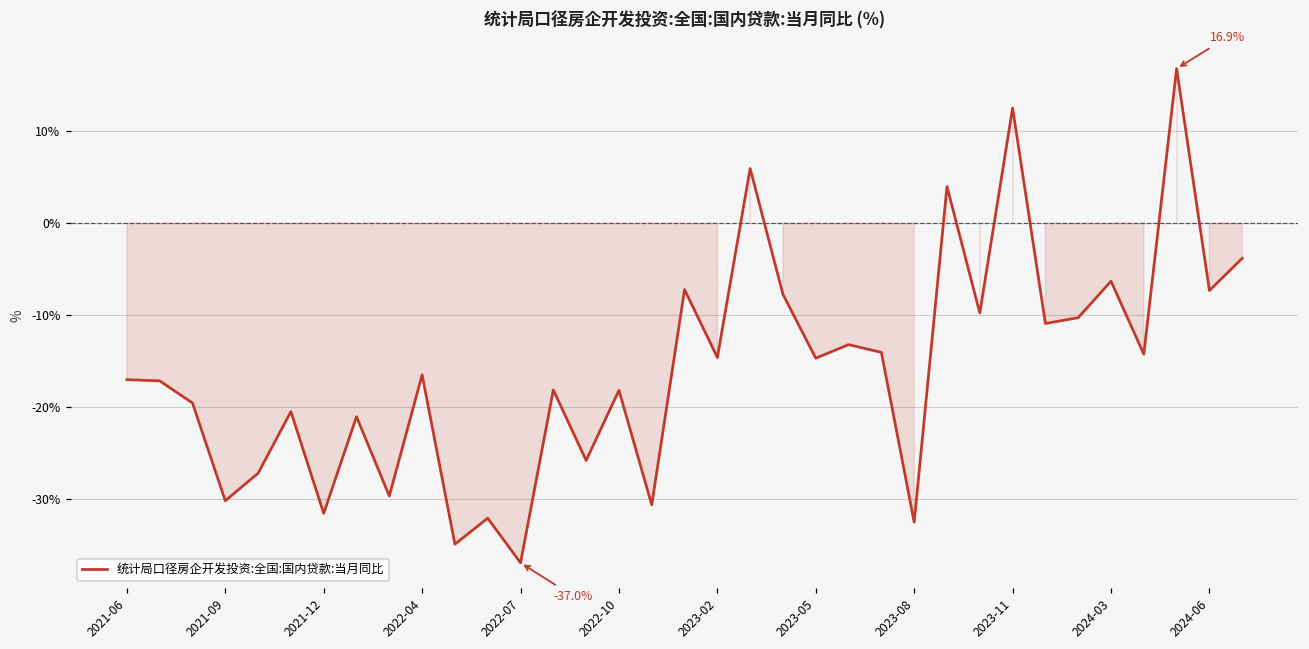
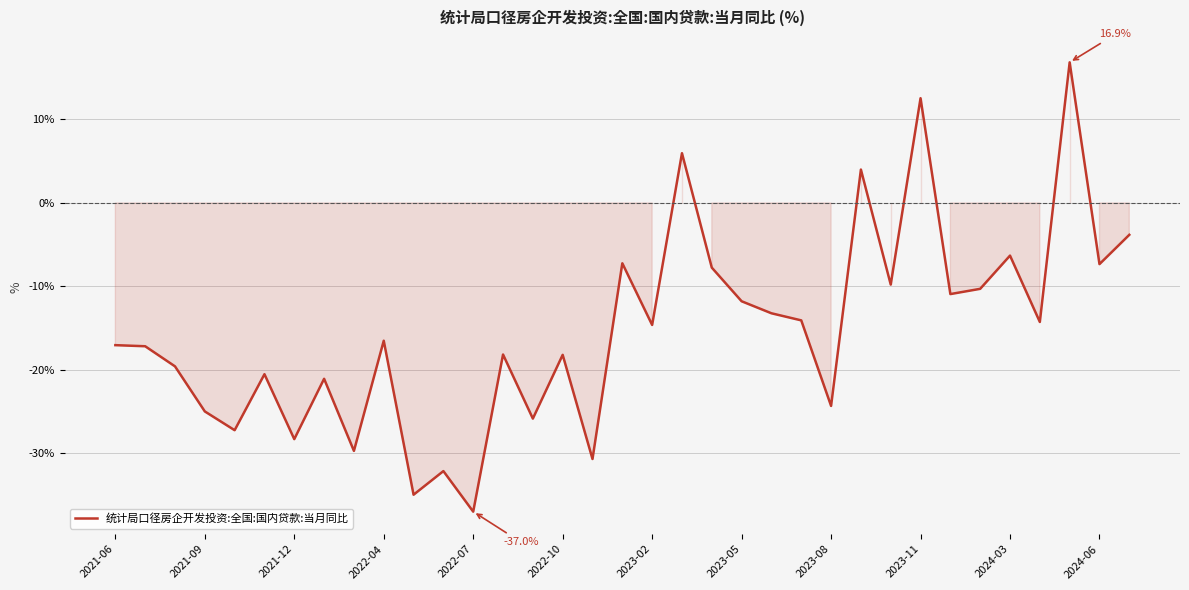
  {
    "2021-06": "-17%",
-   "2021-09": "-30%",
-   "2021-12": "-32%",
+   "2021-09": "-25%",
+   "2021-12": "-28%",
    "2022-04": "-17%",
    "2022-10": "-18%",
    "2023-02": "-15%",
-   "2023-05": "-15%",
-   "2023-08": "-33%",
+   "2023-05": "-12%",
+   "2023-08": "-24%",
    "2023-11": "13%",
    "2024-03": "-6%",
    "2024-06": "-7%"
  }
